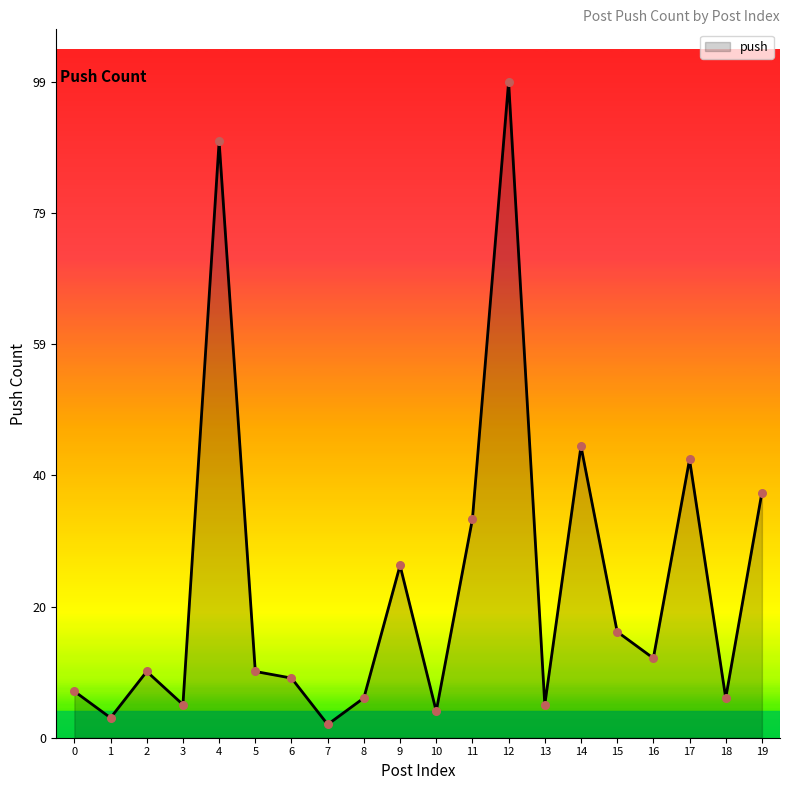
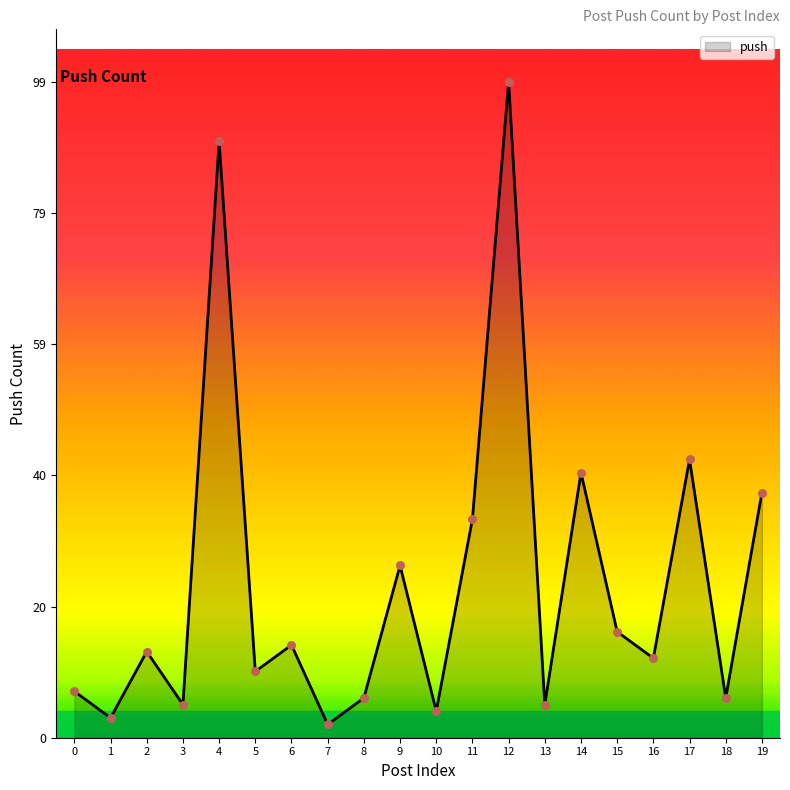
  {
    "0": 7,
-   "2": 10,
+   "2": 13,
    "3": 5,
    "4": 90,
    "5": 10,
-   "6": 9,
+   "6": 14,
    "8": 6,
    "9": 26,
    "10": 4,
    "11": 33,
    "12": 99,
    "13": 5,
-   "14": 44,
+   "14": 40,
    "15": 16,
    "16": 12,
    "17": 42,
    "18": 6,
    "19": 37
  }
